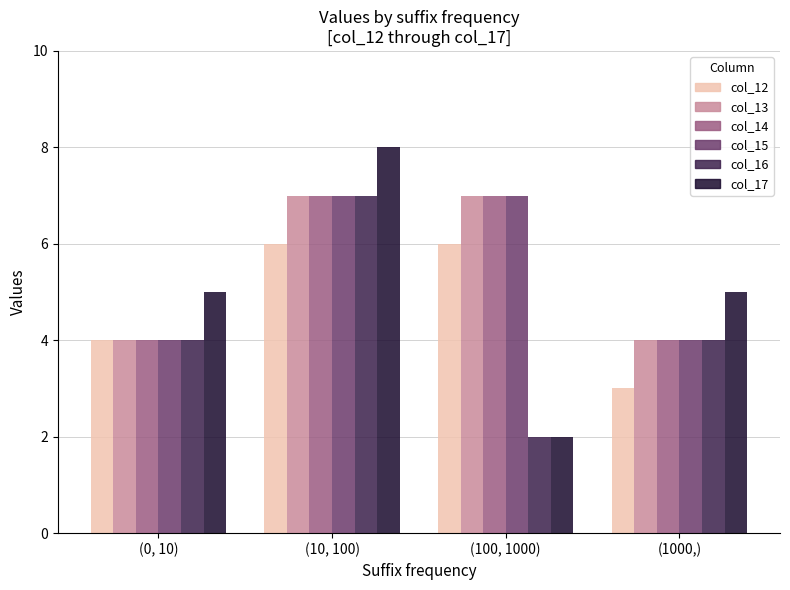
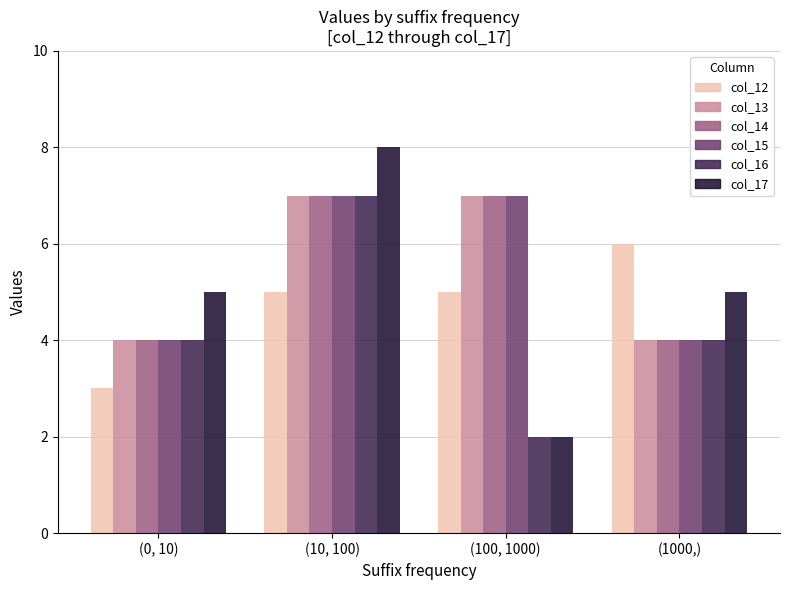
  {
    "col_12": {
-     "(0, 10)": 4,
-     "(10, 100)": 6,
-     "(100, 1000)": 6,
-     "(1000,)": 3
+     "(0, 10)": 3,
+     "(10, 100)": 5,
+     "(100, 1000)": 5,
+     "(1000,)": 6
    },
    "col_13": {
      "(0, 10)": 4,
      "(10, 100)": 7,
      "(100, 1000)": 7,
      "(1000,)": 4
    },
    "col_14": {
      "(0, 10)": 4,
      "(10, 100)": 7,
      "(100, 1000)": 7,
      "(1000,)": 4
    },
    "col_15": {
      "(0, 10)": 4,
      "(10, 100)": 7,
      "(100, 1000)": 7,
      "(1000,)": 4
    }
  }
